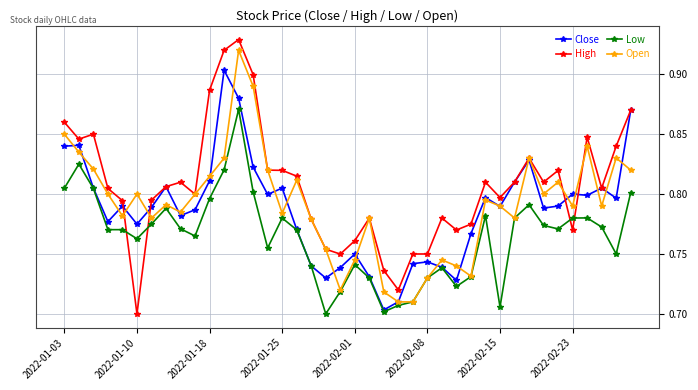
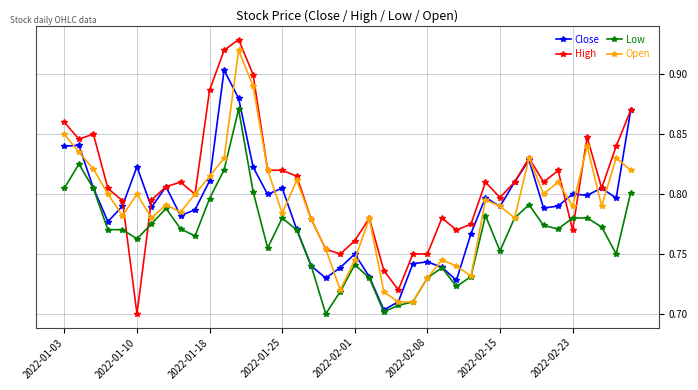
  {
    "Close": {
      "2022-01-03": 0.840,
-     "2022-01-10": 0.775,
+     "2022-01-10": 0.823,
      "2022-01-18": 0.811,
      "2022-01-25": 0.805,
      "2022-02-01": 0.750,
      "2022-02-08": 0.743,
      "2022-02-23": 0.800
    },
    "High": {
      "2022-01-03": 0.860,
      "2022-01-10": 0.700,
      "2022-01-18": 0.887,
      "2022-01-25": 0.820,
      "2022-02-01": 0.761,
      "2022-02-08": 0.750,
      "2022-02-15": 0.797,
      "2022-02-23": 0.770
    },
    "Low": {
      "2022-01-03": 0.805,
      "2022-01-10": 0.763,
      "2022-01-18": 0.796,
      "2022-01-25": 0.780,
      "2022-02-01": 0.741,
-     "2022-02-15": 0.706,
+     "2022-02-15": 0.753,
      "2022-02-23": 0.780
    },
    "Open": {
      "2022-01-03": 0.850,
      "2022-01-10": 0.800,
      "2022-01-18": 0.815,
      "2022-01-25": 0.784,
      "2022-02-01": 0.745,
      "2022-02-23": 0.790
    }
  }
